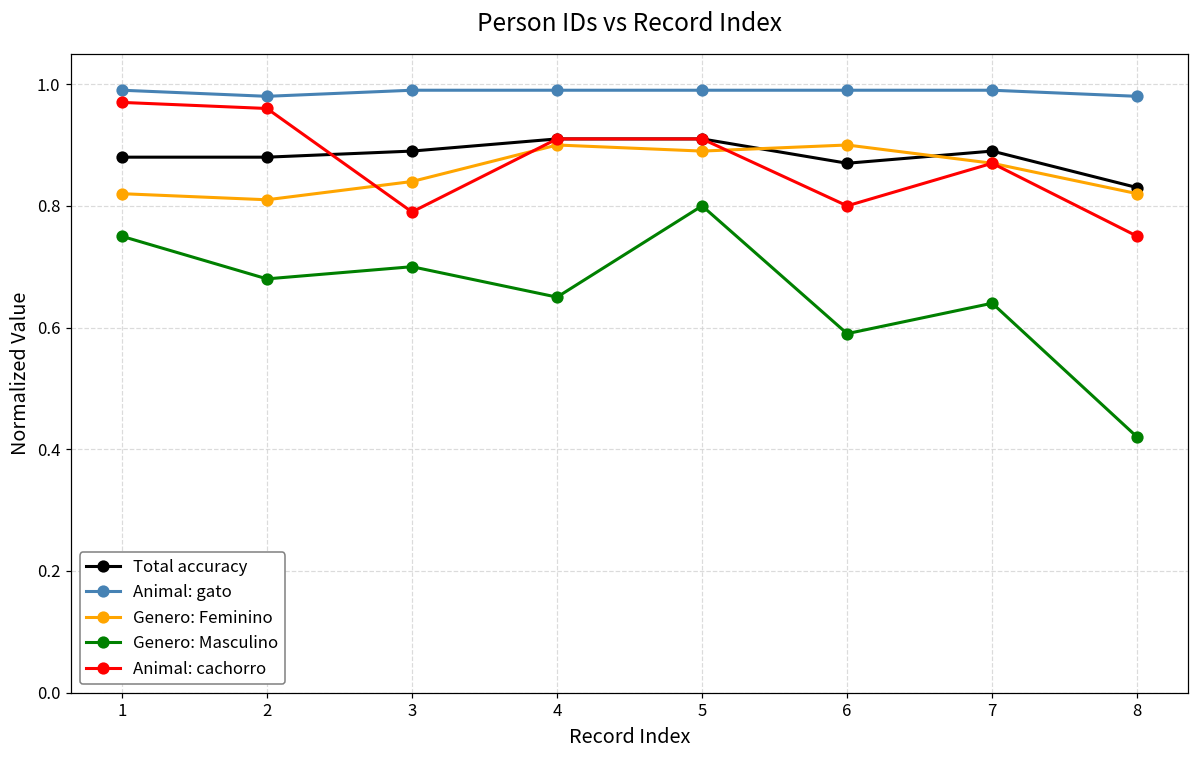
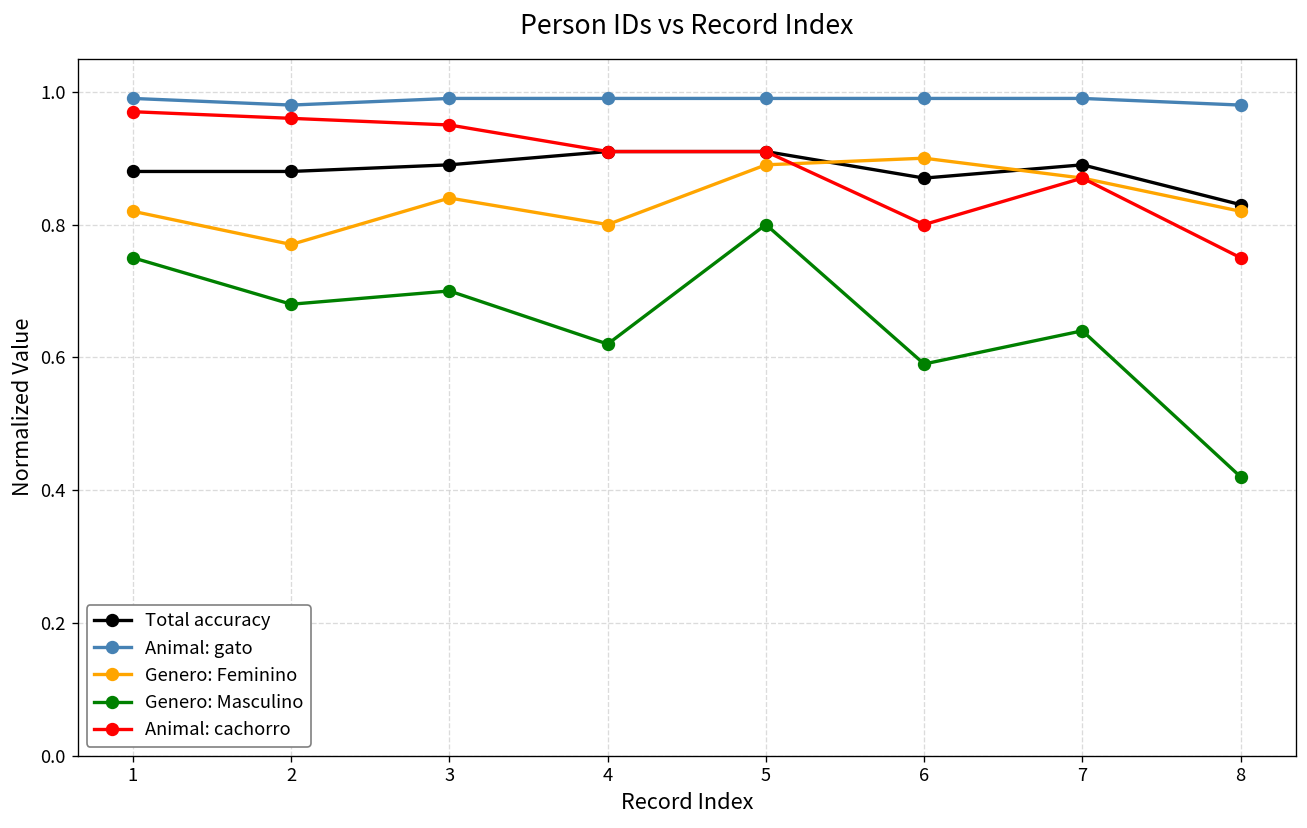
  {
    "Total accuracy": {
      "1": 0.88,
      "2": 0.88,
      "3": 0.89,
      "6": 0.87,
      "7": 0.89,
      "8": 0.83
    },
    "Animal: gato": {
      "1": 0.99,
      "2": 0.98,
      "3": 0.99,
      "4": 0.99,
      "5": 0.99,
      "6": 0.99,
      "7": 0.99,
      "8": 0.98
    },
    "Genero: Feminino": {
      "1": 0.82,
-     "2": 0.81,
+     "2": 0.77,
      "3": 0.84,
-     "4": 0.9,
+     "4": 0.8,
      "5": 0.89,
      "6": 0.90,
      "8": 0.82
    },
    "Genero: Masculino": {
      "1": 0.75,
      "2": 0.68,
      "3": 0.70,
-     "4": 0.65,
+     "4": 0.62,
      "5": 0.80,
      "6": 0.59,
      "7": 0.64,
      "8": 0.42
    },
    "Animal: cachorro": {
      "1": 0.97,
      "2": 0.96,
-     "3": 0.79,
+     "3": 0.95,
      "6": 0.80,
      "8": 0.75
    }
  }
